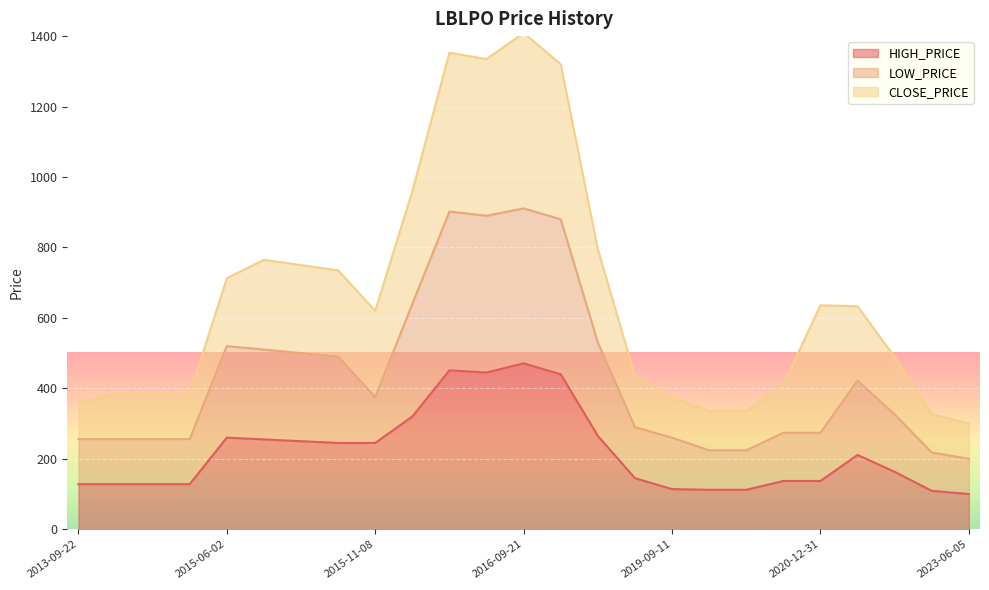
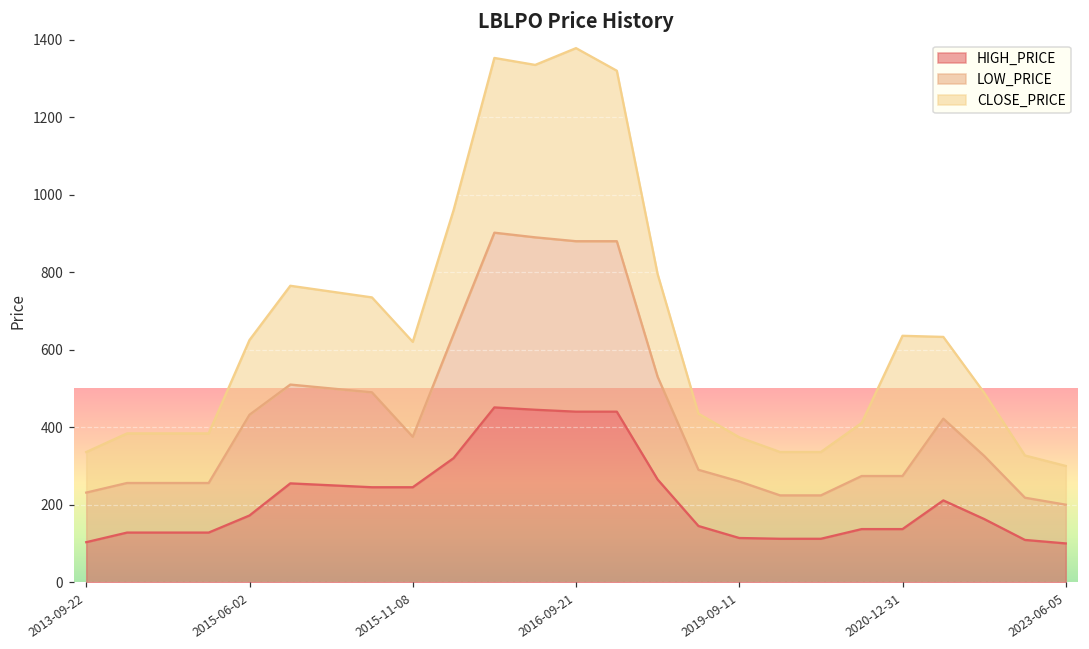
  {
    "HIGH_PRICE": {
-     "2013-09-22": 130,
-     "2015-06-02": 260,
+     "2013-09-22": 100,
+     "2015-06-02": 170,
      "2015-11-08": 250,
-     "2016-09-21": 470,
+     "2016-09-21": 440,
      "2019-09-11": 110,
      "2020-12-31": 140,
      "2023-06-05": 100
    }
  }
